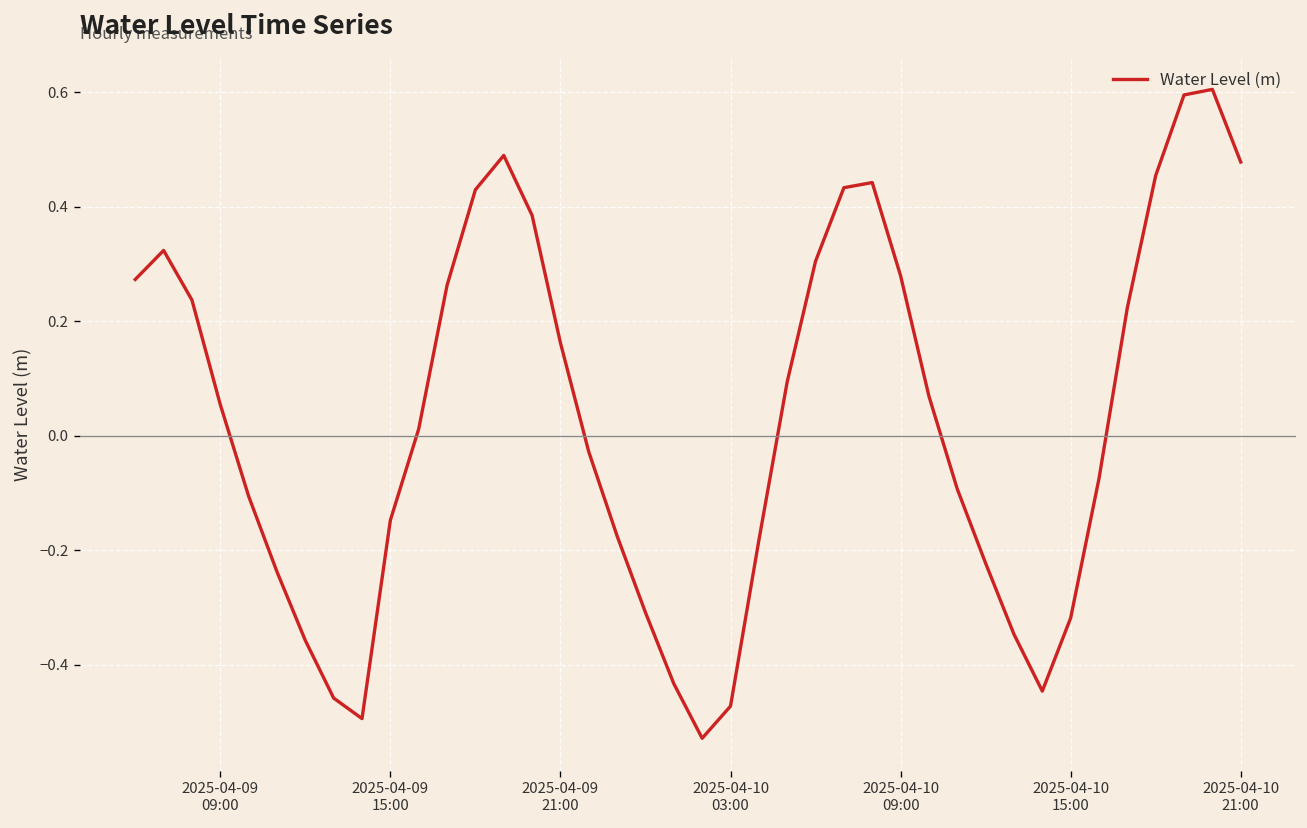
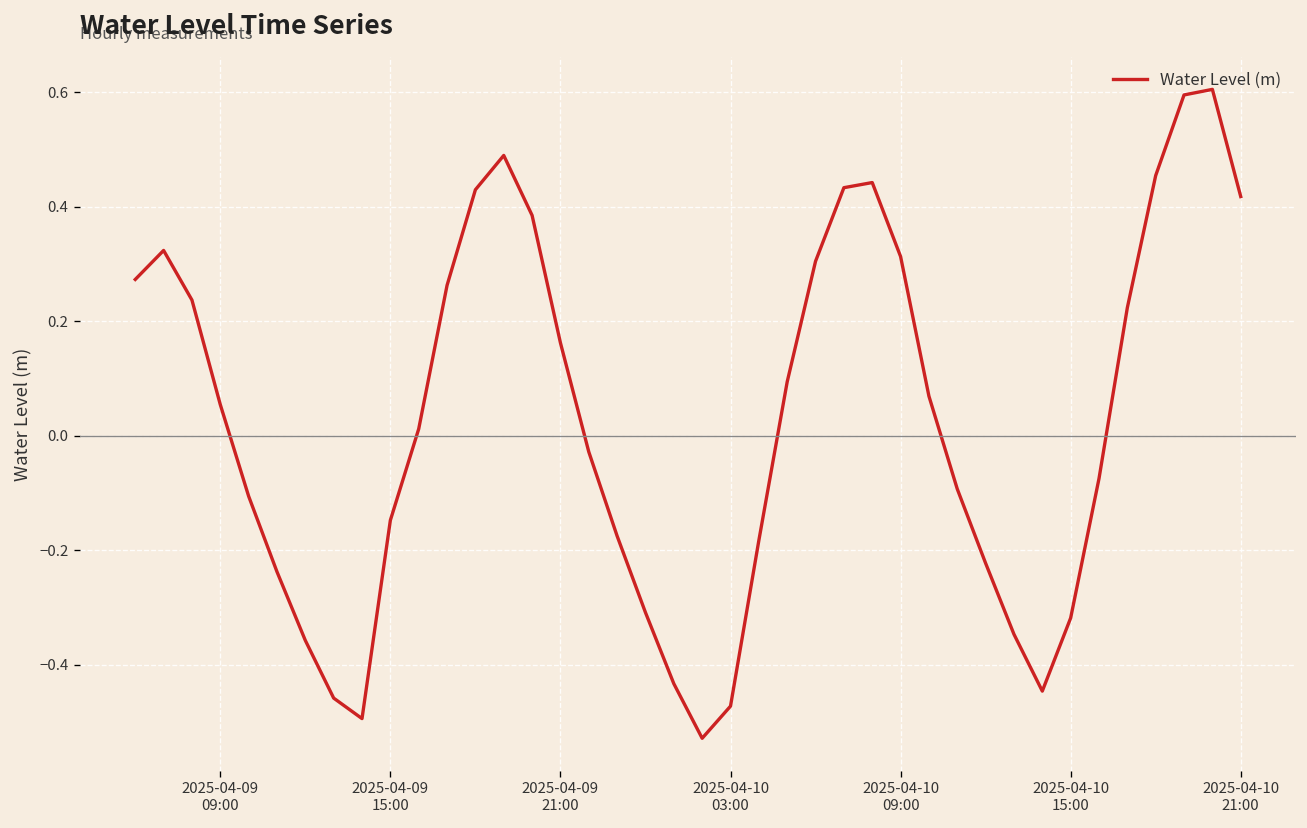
  {
    "2025-04-09 09:00": 0.05,
    "2025-04-09 15:00": -0.15,
    "2025-04-09 21:00": 0.16,
    "2025-04-10 03:00": -0.47,
-   "2025-04-10 09:00": 0.28,
+   "2025-04-10 09:00": 0.31,
    "2025-04-10 15:00": -0.32,
-   "2025-04-10 21:00": 0.48
+   "2025-04-10 21:00": 0.42
  }
